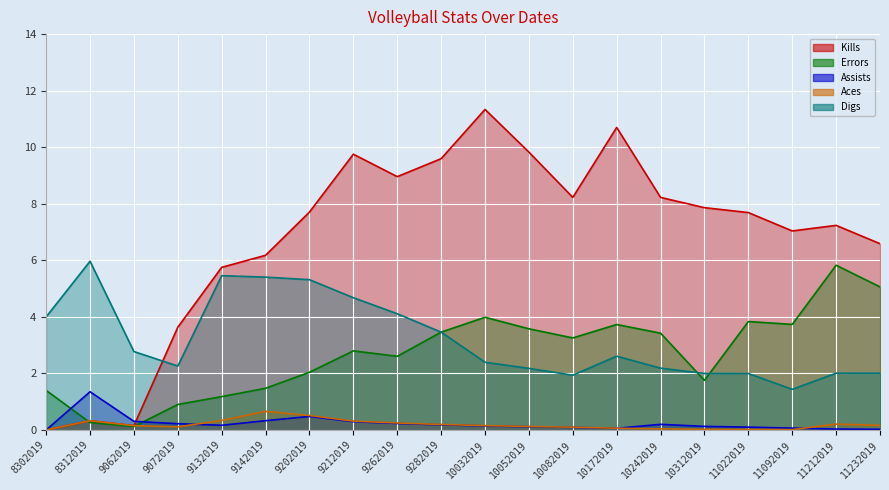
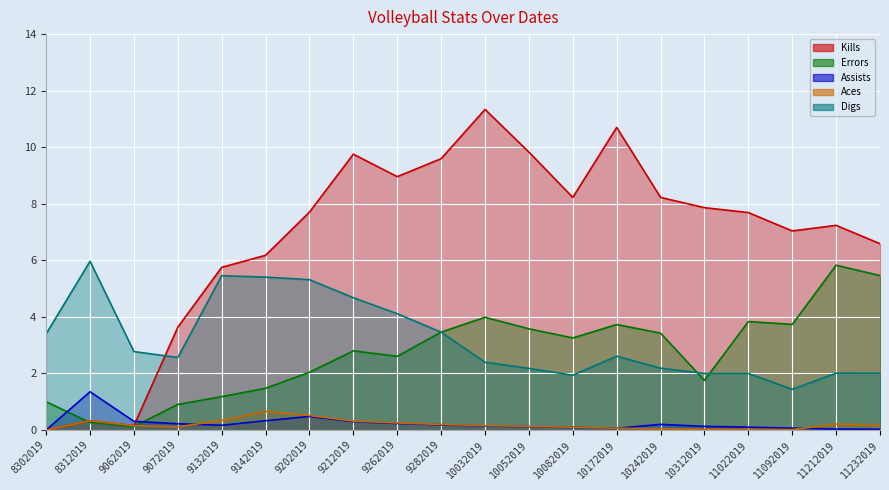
  {
    "Errors": {
-     "8302019": 1.4,
+     "8302019": 1.0,
      "9072019": 0.9,
      "9132019": 1.2,
      "9142019": 1.5,
      "9202019": 2.0,
      "9212019": 2.8,
      "9262019": 2.6,
      "10032019": 4.0,
      "10052019": 3.6,
      "10082019": 3.3,
      "10172019": 3.7,
      "10242019": 3.4,
      "10312019": 1.8,
      "11022019": 3.8,
      "11092019": 3.7,
      "11212019": 5.8,
-     "11232019": 5.1
+     "11232019": 5.5
    },
    "Assists": {
      "8312019": 1.4,
      "9062019": 0.3,
      "9072019": 0.2,
      "9132019": 0.2,
      "9142019": 0.3,
      "10242019": 0.2,
      "10312019": 0.1,
      "11212019": 0.0,
      "11232019": 0.0
    },
    "Digs": {
-     "8302019": 4.0,
+     "8302019": 3.4,
      "8312019": 6.0,
      "9062019": 2.8,
-     "9072019": 2.3,
+     "9072019": 2.6,
      "9132019": 5.5,
      "9142019": 5.4,
      "9202019": 5.3,
      "9212019": 4.7,
      "9262019": 4.1,
      "10032019": 2.4,
      "10052019": 2.2,
      "10082019": 1.9,
      "10172019": 2.6,
      "10242019": 2.2,
      "10312019": 2.0,
      "11022019": 2.0,
      "11092019": 1.4,
      "11212019": 2.0,
      "11232019": 2.0
    }
  }
